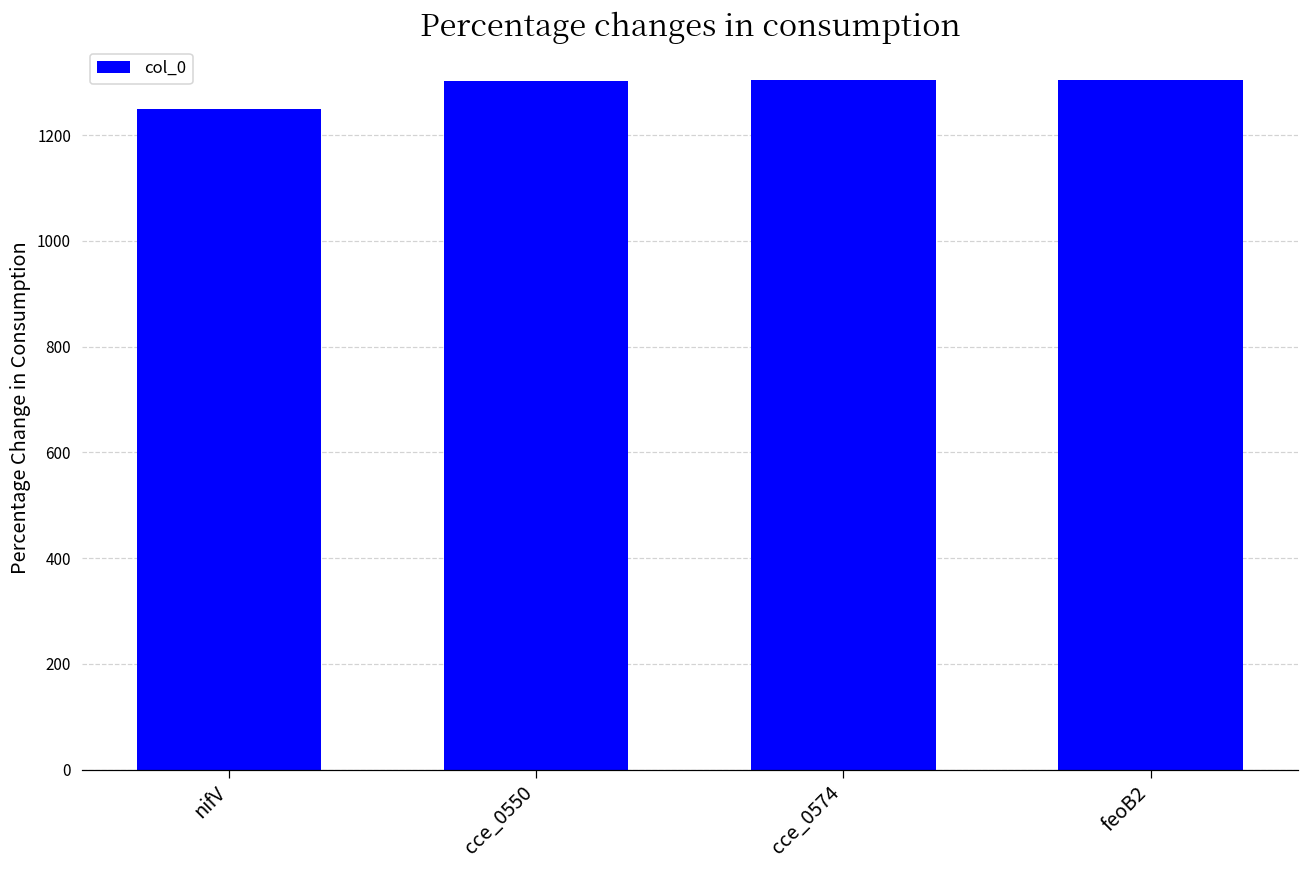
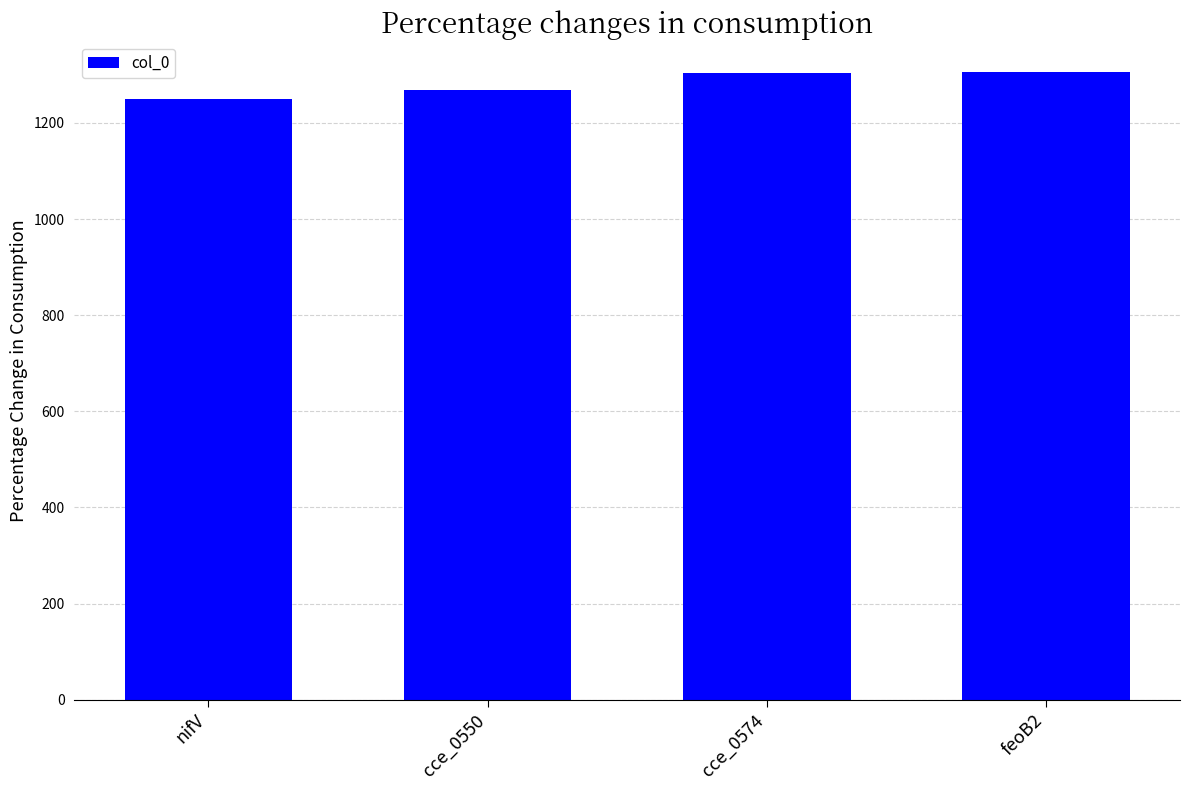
  {
    "nifV": 1250,
-   "cce_0550": 1300,
+   "cce_0550": 1270,
    "cce_0574": 1300,
    "feoB2": 1310
  }
